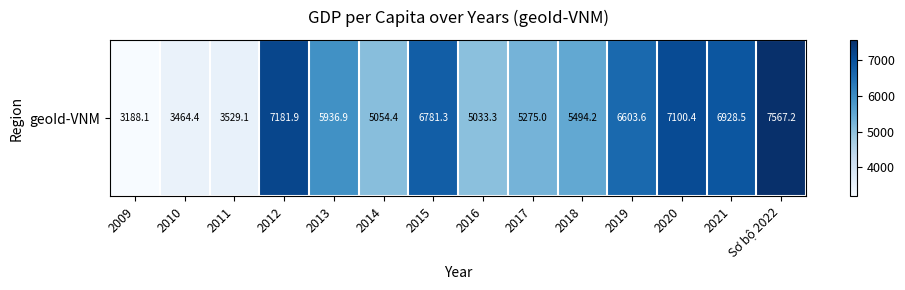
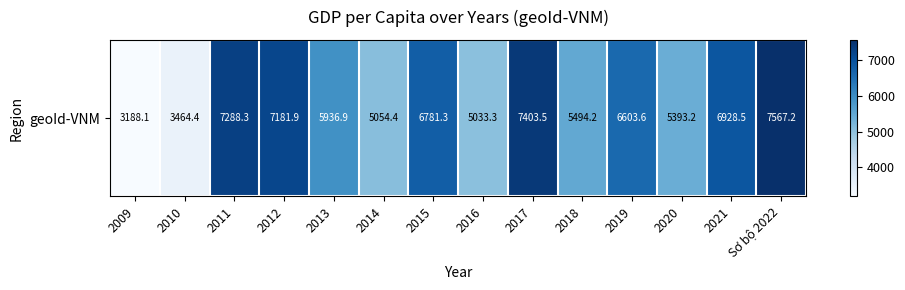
  {
    "geoId-VNM": {
      "2009": 3188.1,
      "2010": 3464.4,
-     "2011": 3529.1,
+     "2011": 7288.3,
      "2012": 7181.9,
      "2013": 5936.9,
      "2014": 5054.4,
      "2015": 6781.3,
      "2016": 5033.3,
-     "2017": 5275.0,
+     "2017": 7403.5,
      "2018": 5494.2,
      "2019": 6603.6,
-     "2020": 7100.4,
+     "2020": 5393.2,
      "2021": 6928.5,
      "Sơ bộ 2022": 7567.2
    }
  }
